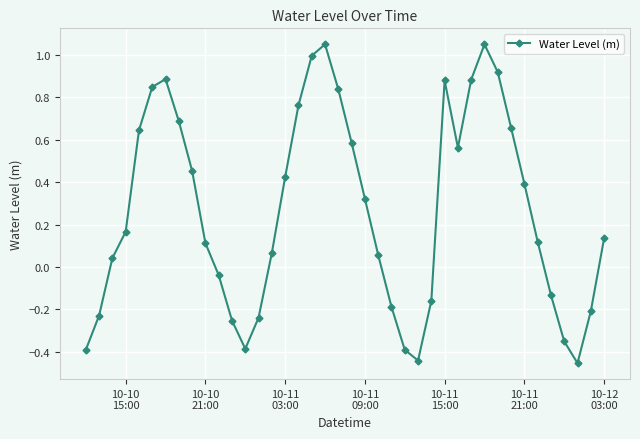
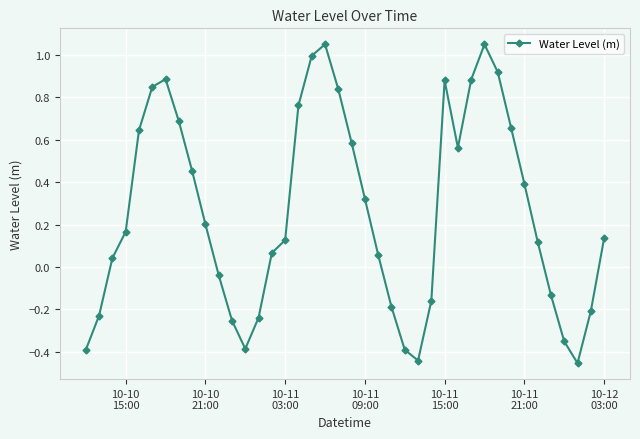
  {
    "10-10 15:00": 0.17,
-   "10-10 21:00": 0.11,
-   "10-11 03:00": 0.42,
+   "10-10 21:00": 0.20,
+   "10-11 03:00": 0.13,
    "10-11 09:00": 0.32,
    "10-11 15:00": 0.88,
    "10-11 21:00": 0.39,
    "10-12 03:00": 0.13
  }
